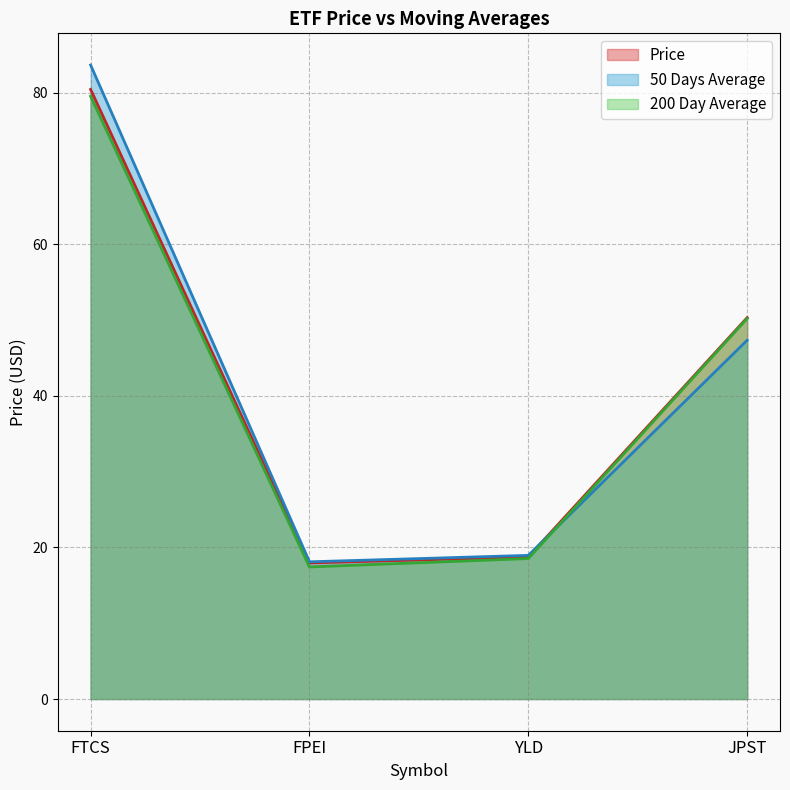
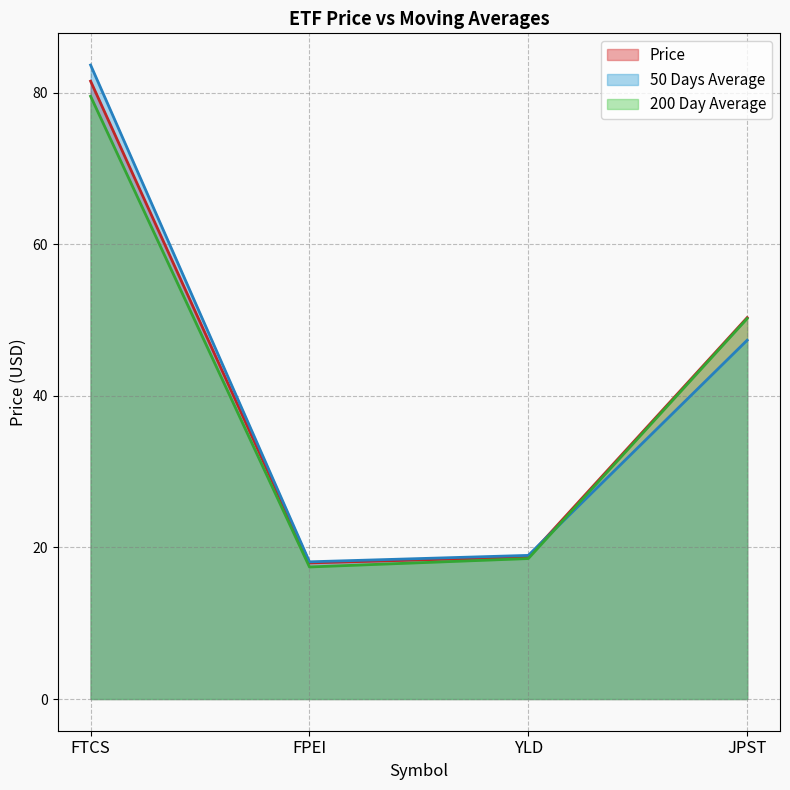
  {
    "Price": {
-     "FTCS": 80
+     "FTCS": 82
    },
    "50 Days Average": {
      "FTCS": 84,
      "JPST": 47
    },
    "200 Day Average": {
      "FTCS": 80,
      "FPEI": 17
    }
  }
